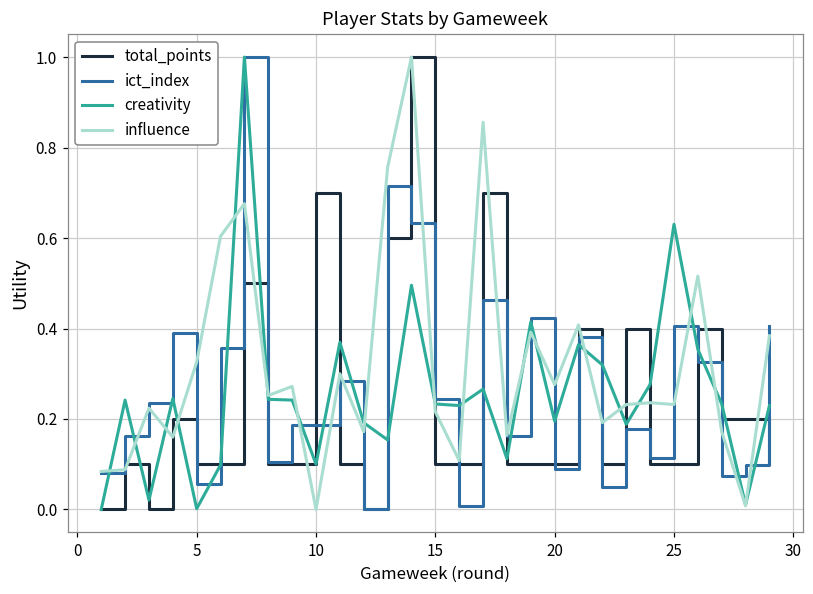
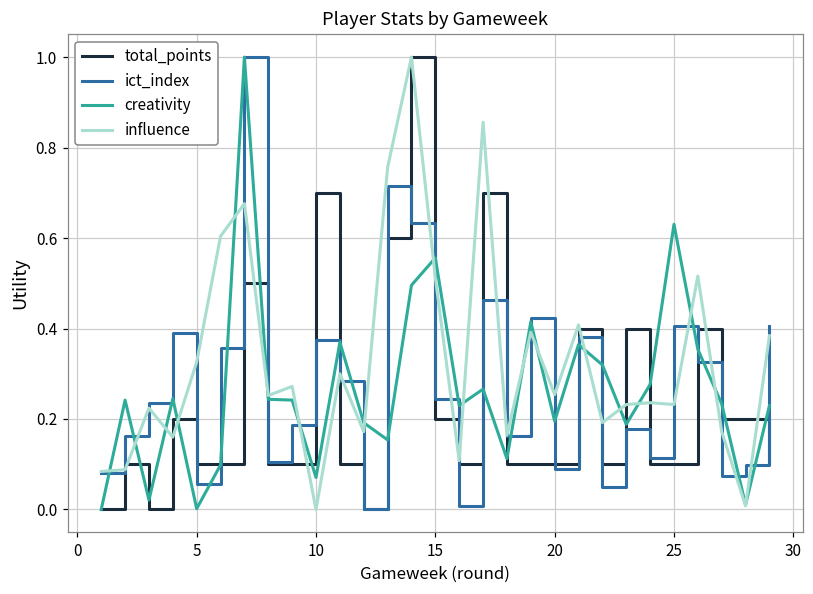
  {
    "total_points": {
      "5": 0.10,
      "10": 0.70,
-     "15": 0.10,
+     "15": 0.20,
      "20": 0.10,
      "25": 0.10
    },
    "ict_index": {
      "5": 0.06,
-     "10": 0.19,
+     "10": 0.37,
      "15": 0.24,
      "20": 0.09,
      "25": 0.41
    },
    "creativity": {
      "5": 0.00,
-     "10": 0.10,
-     "15": 0.23,
+     "10": 0.07,
+     "15": 0.56,
      "20": 0.20,
      "25": 0.63
    },
    "influence": {
      "5": 0.33,
      "10": 0.00,
-     "15": 0.22,
-     "20": 0.28,
+     "15": 0.51,
+     "20": 0.25,
      "25": 0.23
    }
  }
